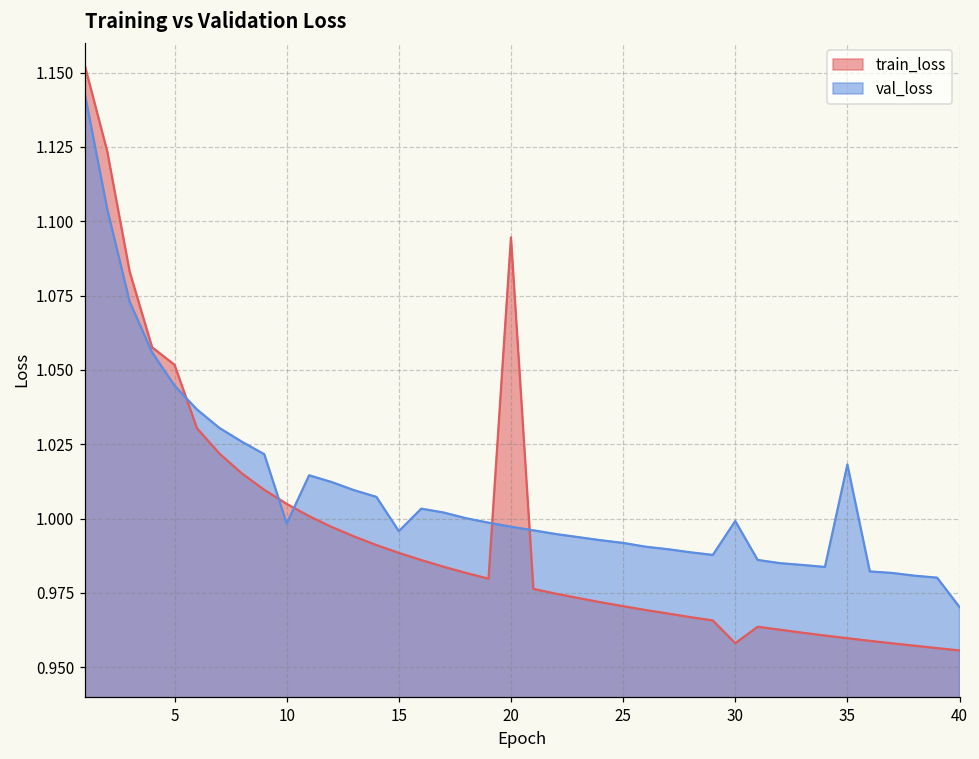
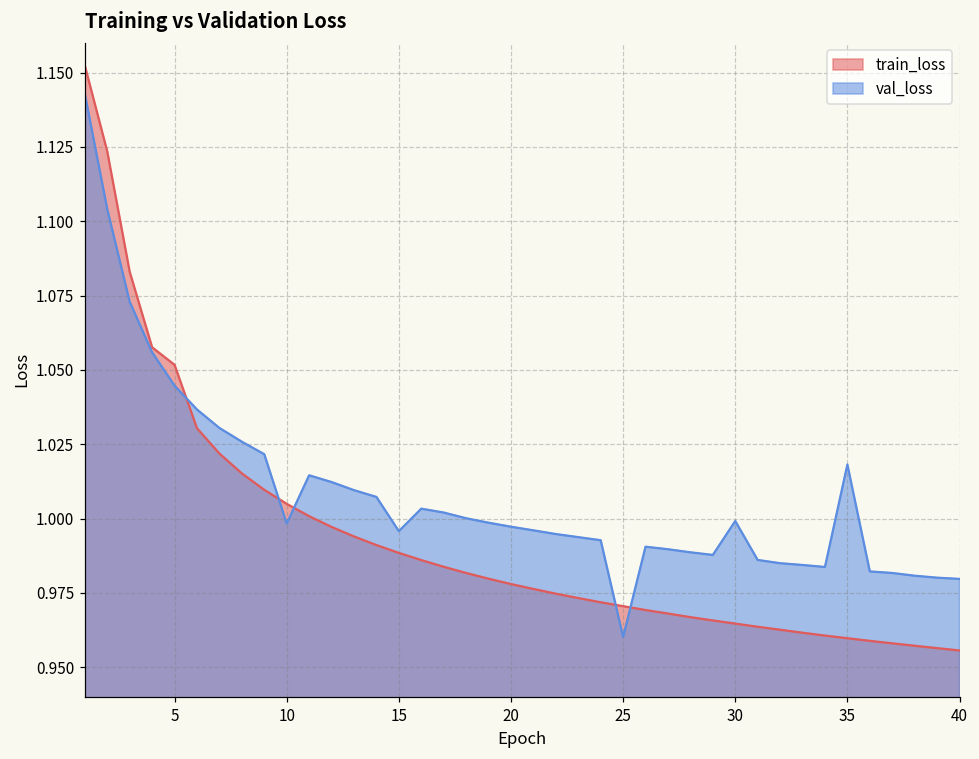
  {
    "train_loss": {
      "5": 1.052,
      "10": 1.005,
      "15": 0.988,
-     "20": 1.095,
+     "20": 0.978,
      "25": 0.971,
-     "30": 0.958,
+     "30": 0.965,
      "35": 0.960,
      "40": 0.956
    },
    "val_loss": {
      "5": 1.045,
      "10": 0.998,
      "15": 0.996,
      "20": 0.997,
-     "25": 0.992,
+     "25": 0.960,
      "30": 0.999,
      "35": 1.018,
-     "40": 0.970
+     "40": 0.980
    }
  }
